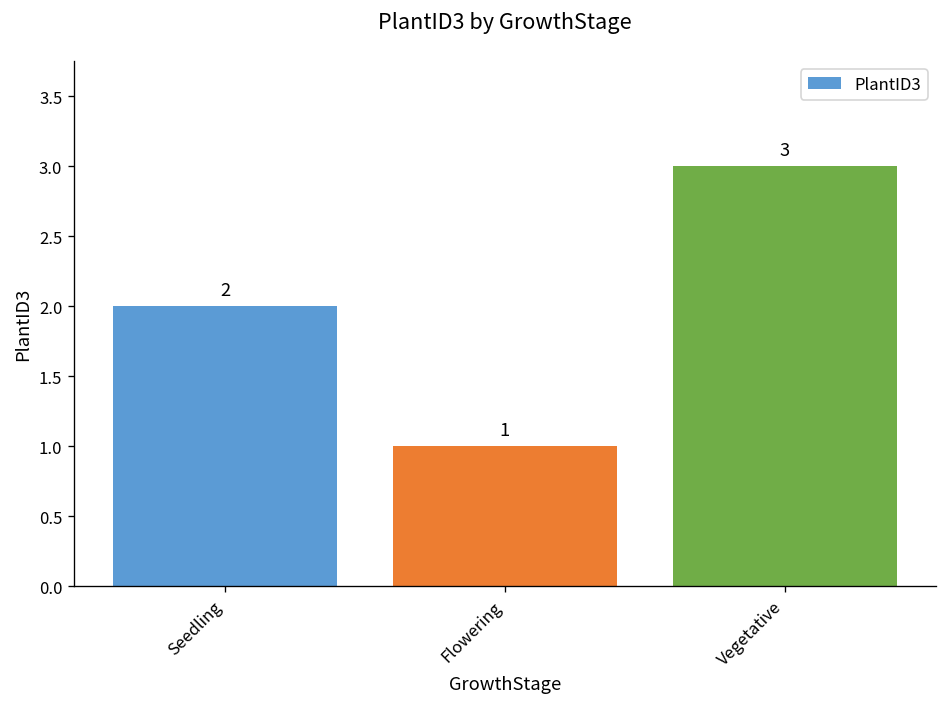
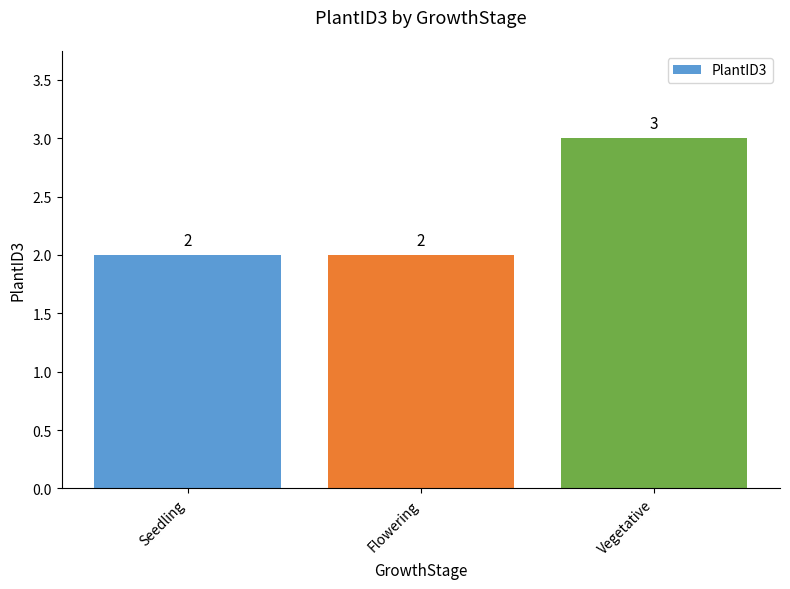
  {
    "Seedling": 2,
-   "Flowering": 1,
+   "Flowering": 2,
    "Vegetative": 3
  }
